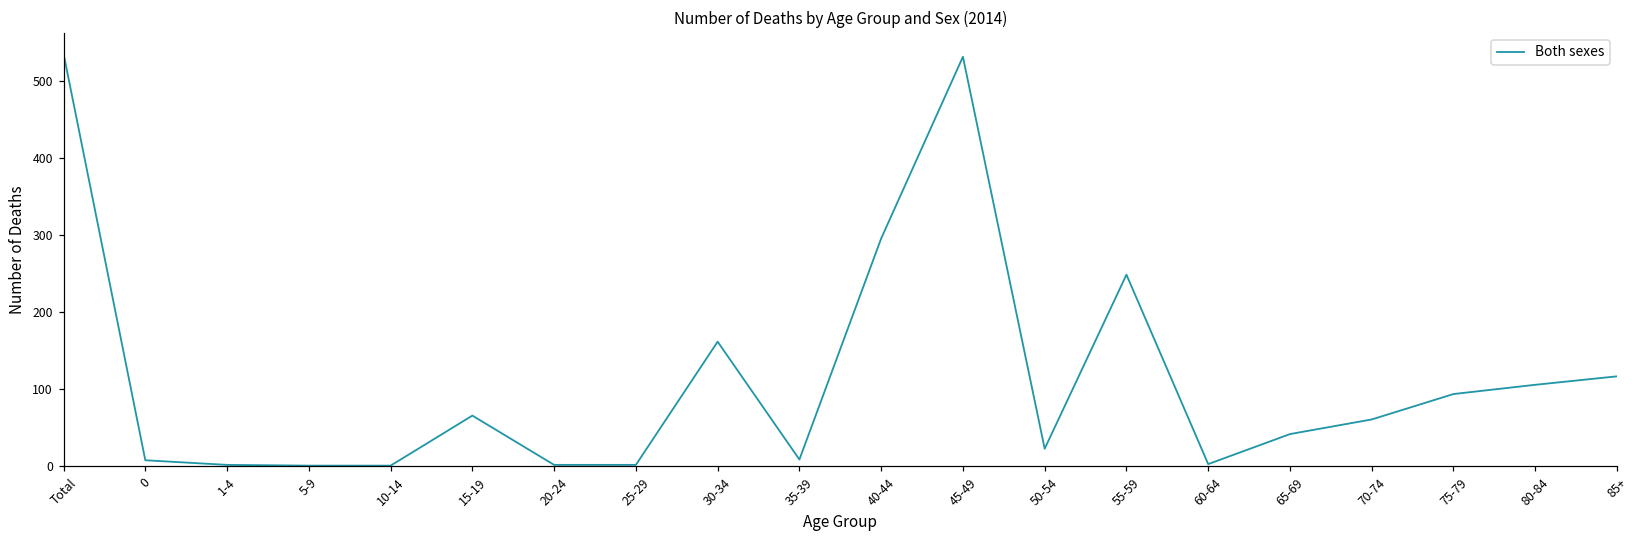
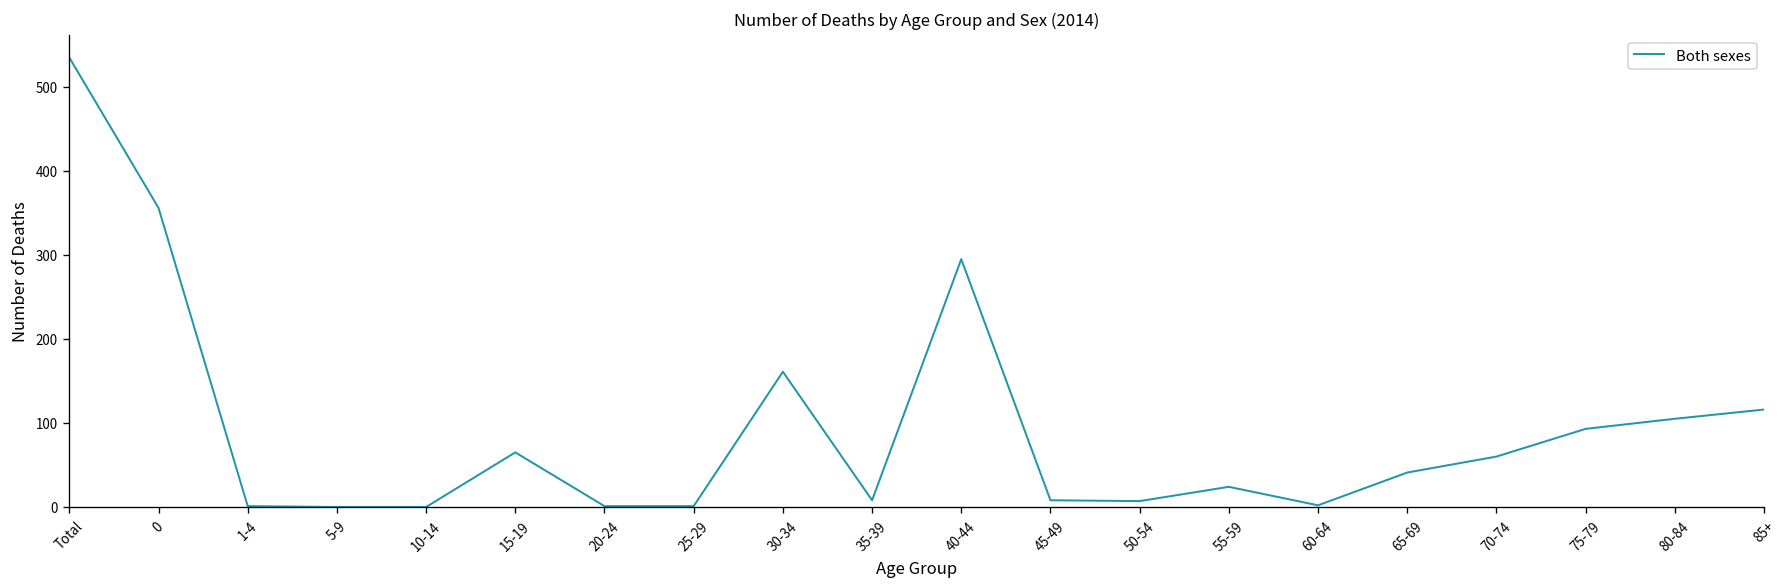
  {
    "Total": 540,
-   "0": 10,
+   "0": 360,
    "1-4": 0,
    "5-9": 0,
    "10-14": 0,
    "15-19": 70,
    "20-24": 0,
    "25-29": 0,
    "30-34": 160,
    "35-39": 10,
    "40-44": 300,
-   "45-49": 530,
-   "50-54": 20,
-   "55-59": 250,
+   "45-49": 10,
+   "50-54": 10,
+   "55-59": 20,
    "60-64": 0,
    "65-69": 40,
    "70-74": 60,
    "75-79": 90,
    "80-84": 110,
    "85+": 120
  }
